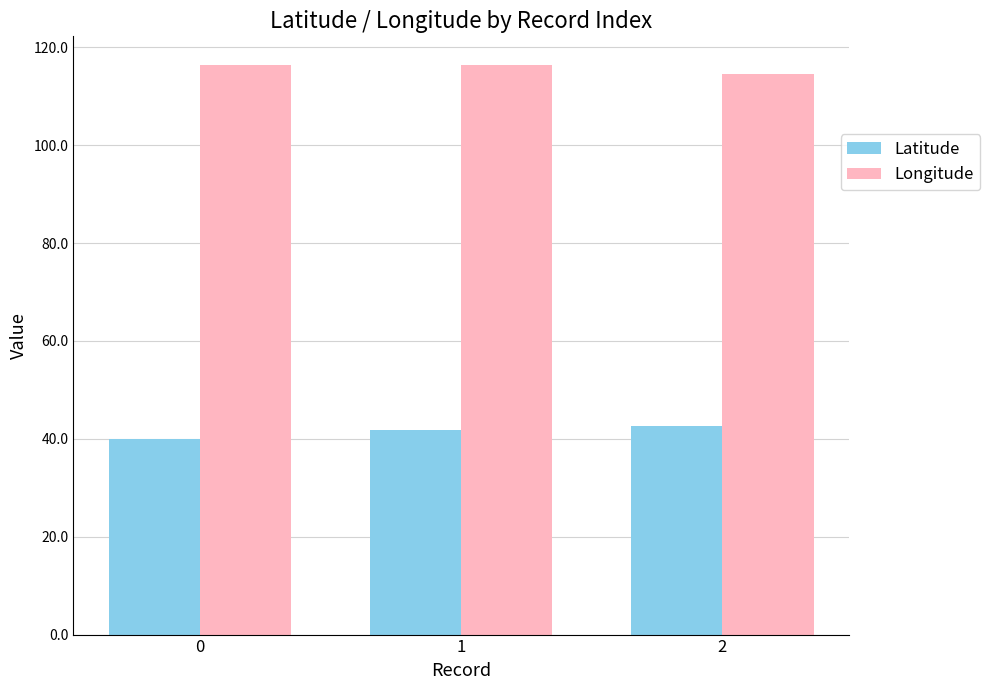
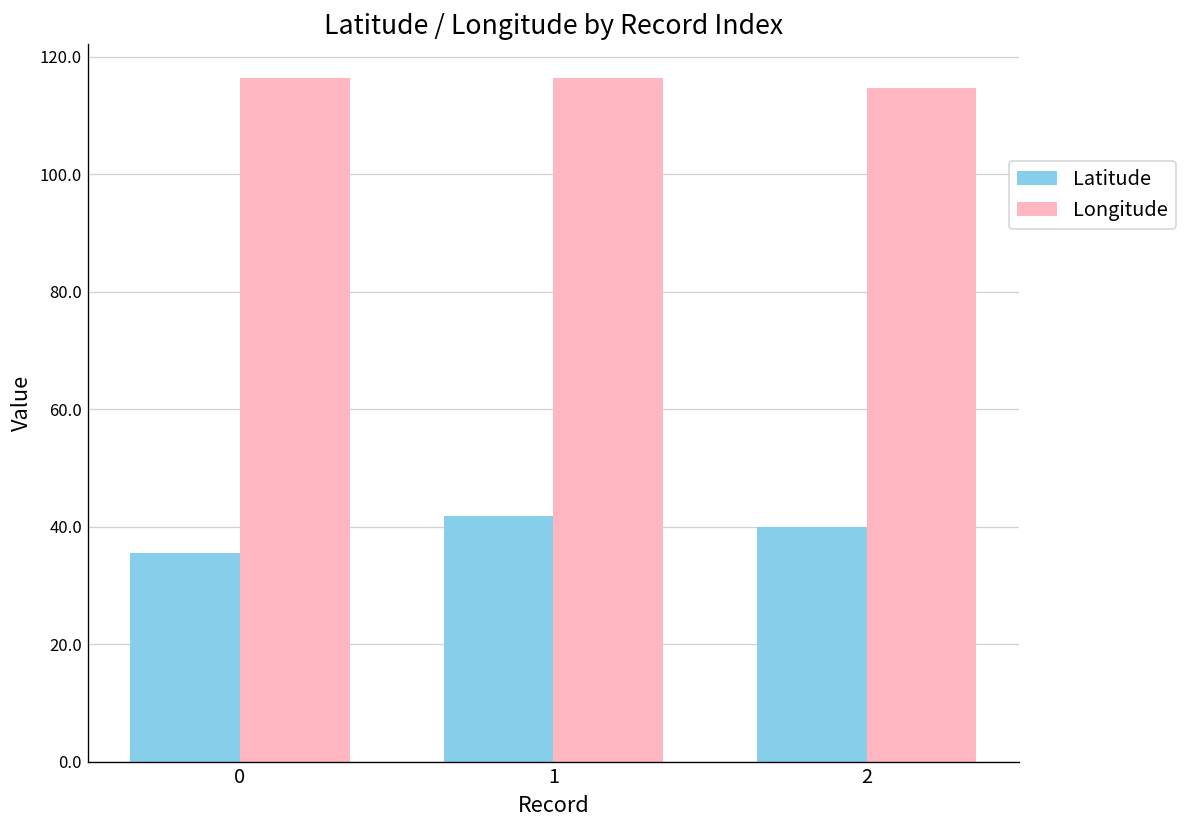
  {
    "Latitude": {
-     "0": 40,
+     "0": 35,
      "1": 42,
-     "2": 43
+     "2": 40
    },
    "Longitude": {
      "0": 116,
      "1": 116,
      "2": 115
    }
  }
